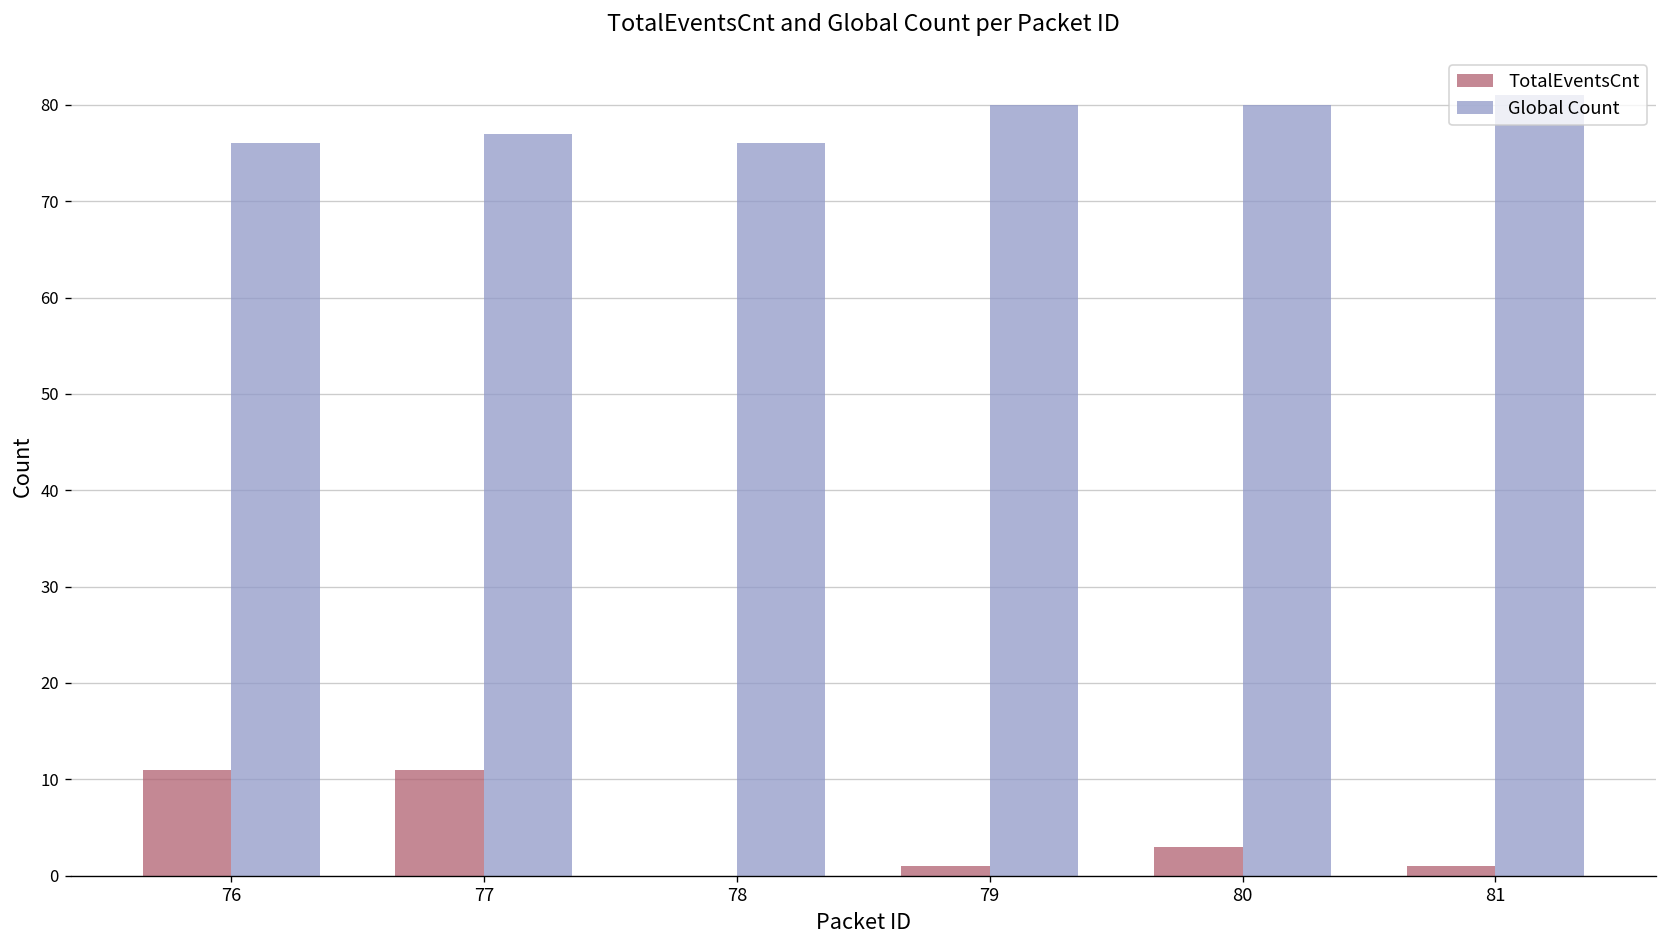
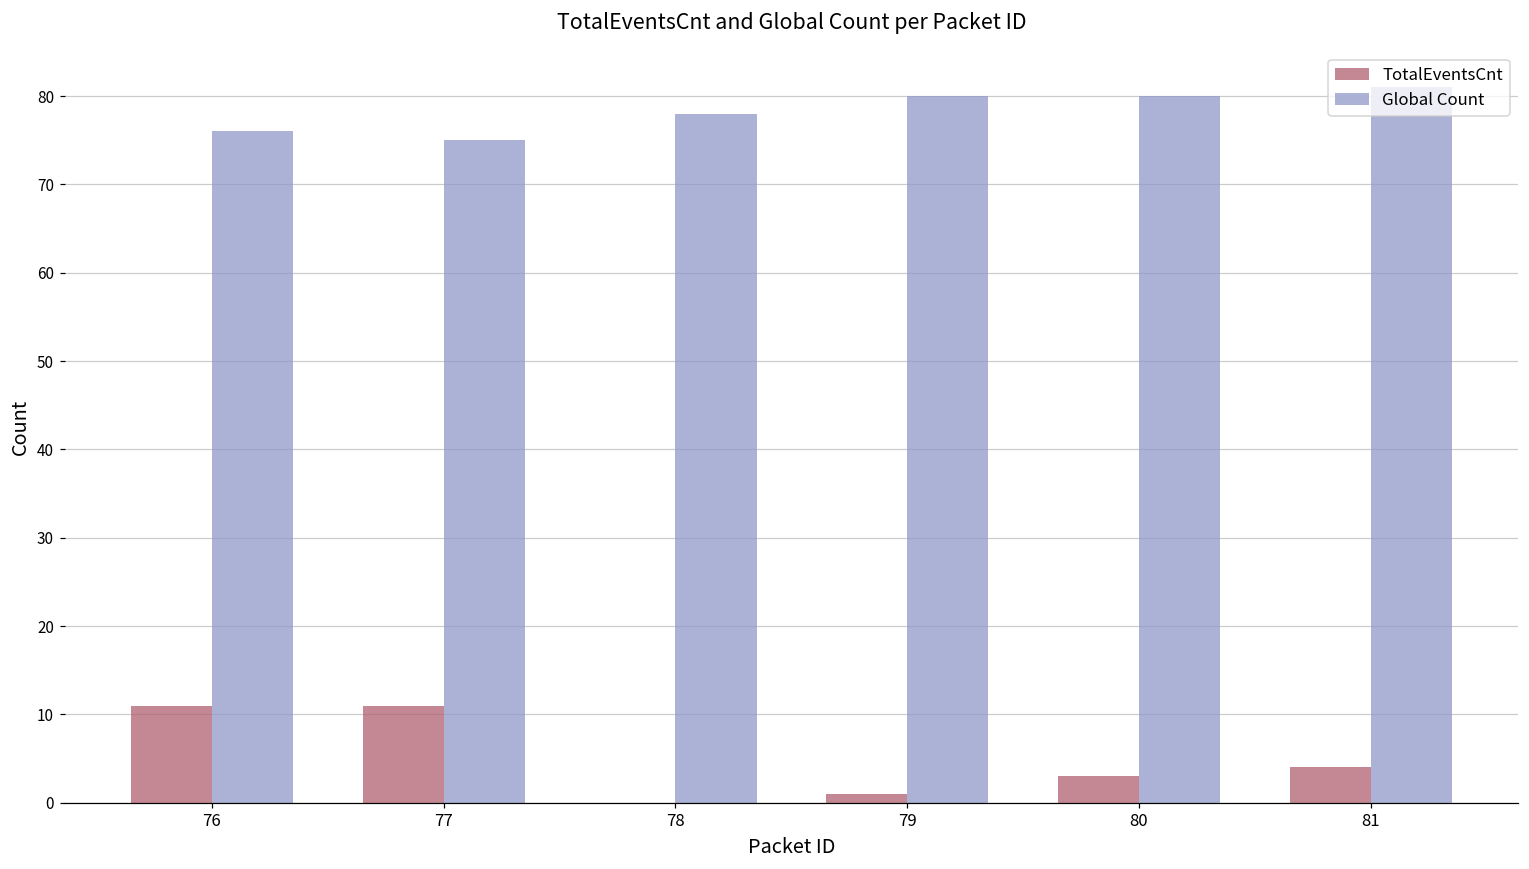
  {
    "TotalEventsCnt": {
      "76": 11,
      "77": 11,
      "78": 0,
      "79": 1,
      "80": 3,
-     "81": 1
+     "81": 4
    },
    "Global Count": {
      "76": 76,
-     "77": 77,
-     "78": 76,
+     "77": 75,
+     "78": 78,
      "79": 80,
      "80": 80
    }
  }
